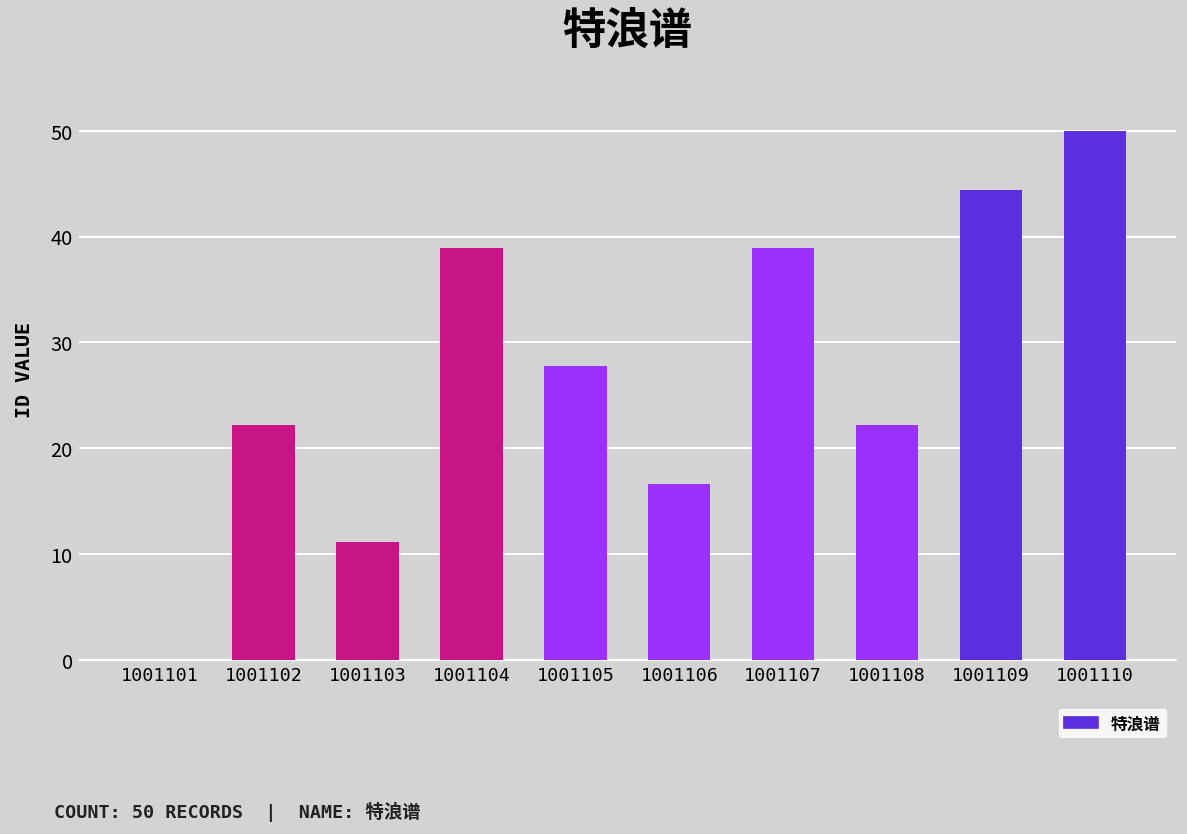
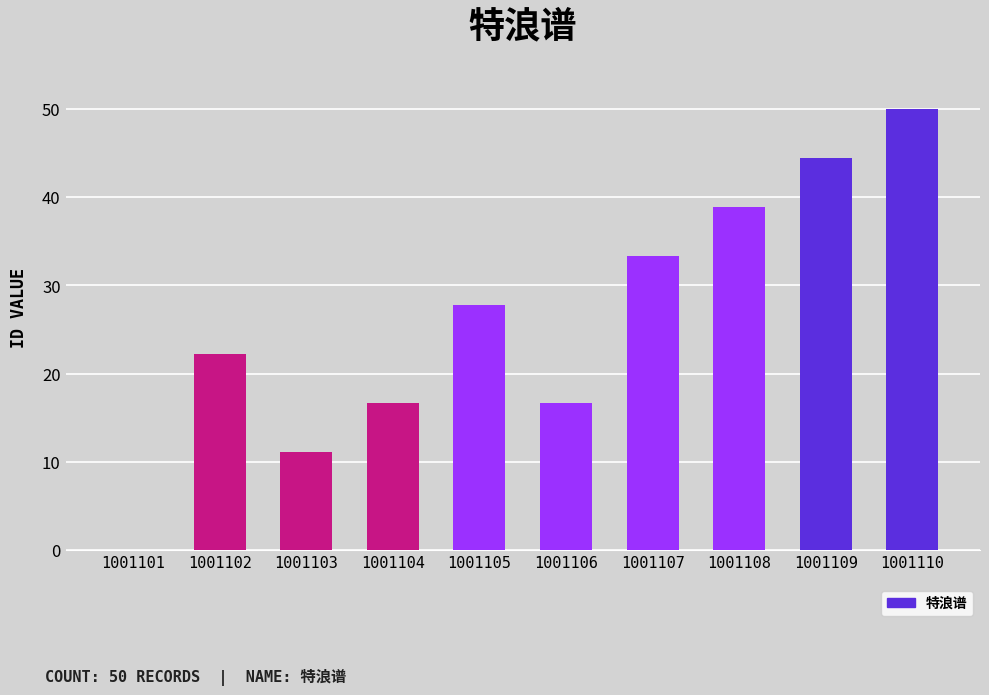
  {
    "1001101": 0,
    "1001102": 22,
    "1001103": 11,
-   "1001104": 39,
+   "1001104": 17,
    "1001105": 28,
    "1001106": 17,
-   "1001107": 39,
-   "1001108": 22,
+   "1001107": 33,
+   "1001108": 39,
    "1001109": 44,
    "1001110": 50
  }
